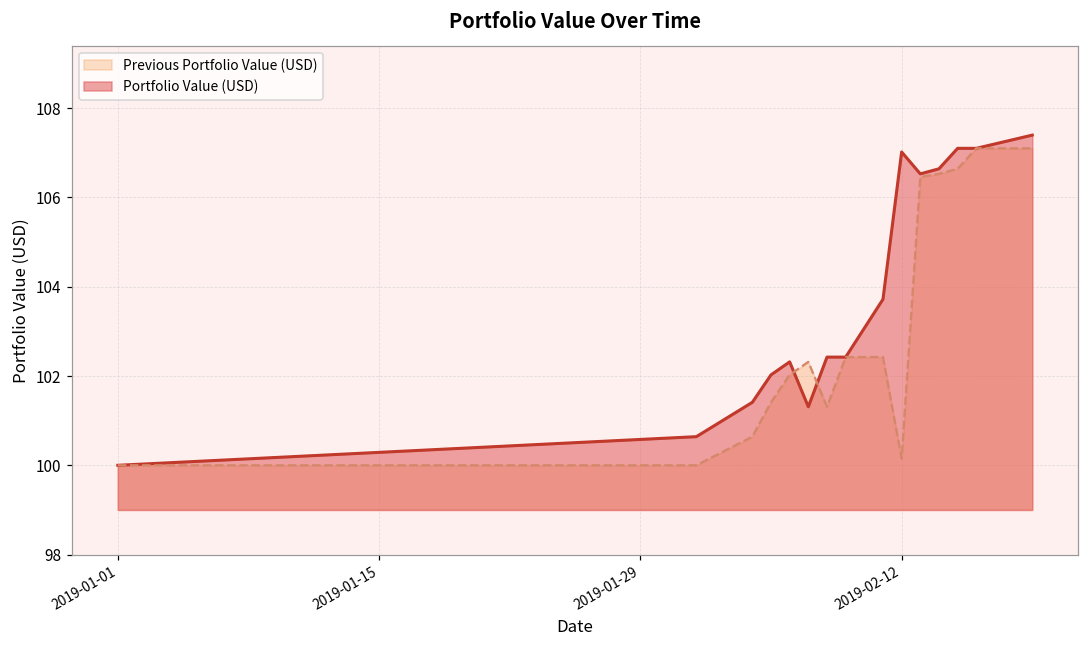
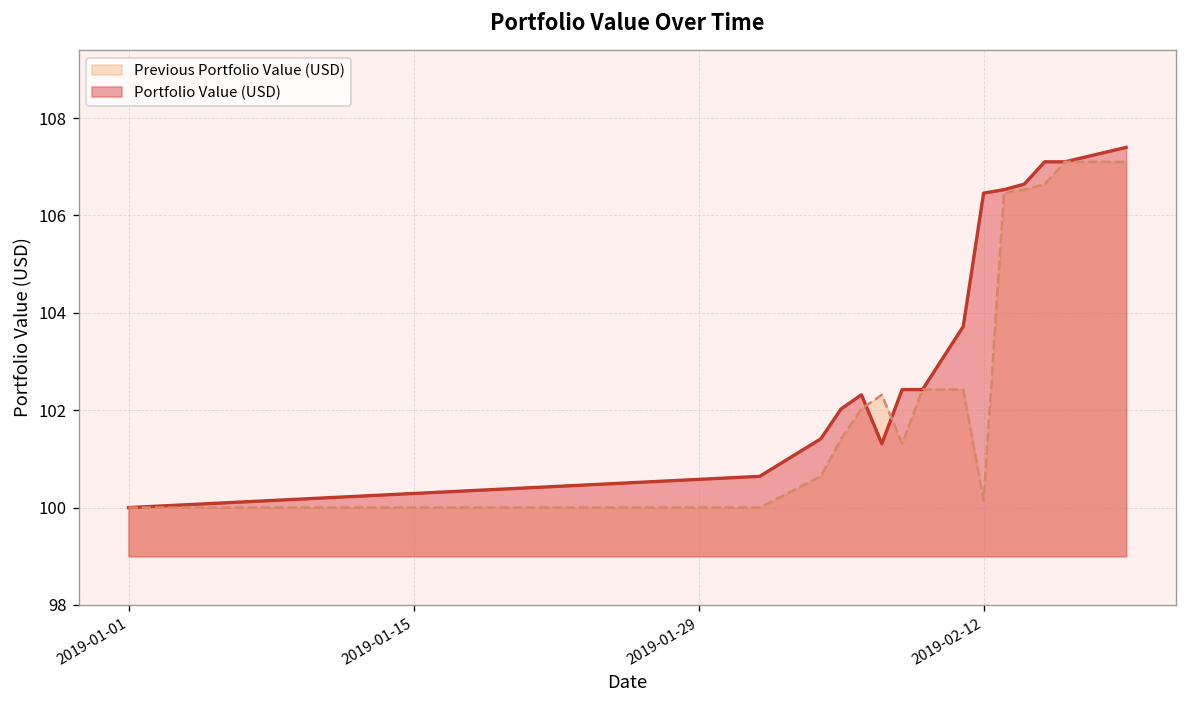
  {
    "Portfolio Value (USD)": {
-     "2019-02-12": 107.0
+     "2019-02-12": 106.5
    },
    "Previous Portfolio Value (USD)": {
      "2019-02-12": 100.1
    }
  }
